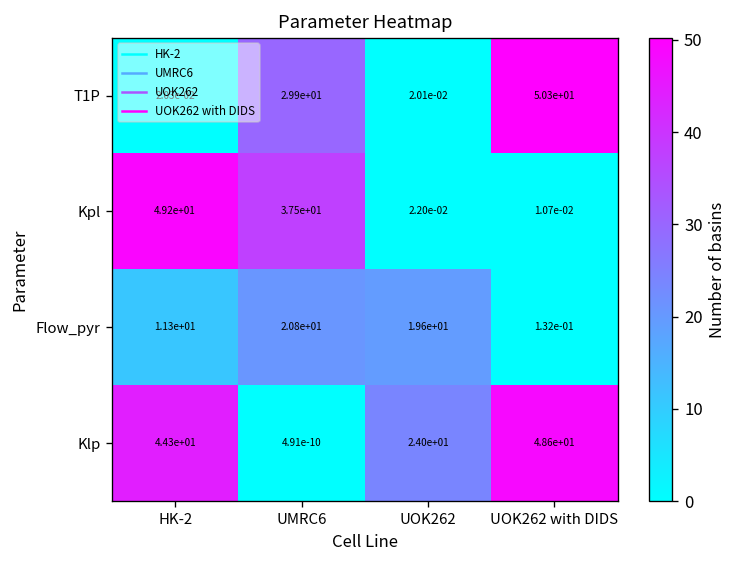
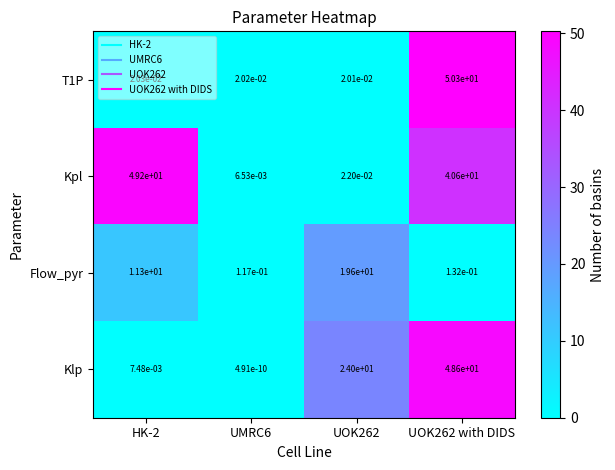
  {
    "T1P": {
-     "UMRC6": "2.99e+01",
+     "UMRC6": "2.02e-02",
      "UOK262": "2.01e-02",
      "UOK262 with DIDS": "5.03e+01"
    },
    "Kpl": {
      "HK-2": "4.92e+01",
-     "UMRC6": "3.75e+01",
+     "UMRC6": "6.53e-03",
      "UOK262": "2.20e-02",
-     "UOK262 with DIDS": "1.07e-02"
+     "UOK262 with DIDS": "4.06e+01"
    },
    "Flow_pyr": {
      "HK-2": "1.13e+01",
-     "UMRC6": "2.08e+01",
+     "UMRC6": "1.17e-01",
      "UOK262": "1.96e+01",
      "UOK262 with DIDS": "1.32e-01"
    },
    "Klp": {
-     "HK-2": "4.43e+01",
+     "HK-2": "7.48e-03",
      "UMRC6": "4.91e-10",
      "UOK262": "2.40e+01",
      "UOK262 with DIDS": "4.86e+01"
    }
  }
